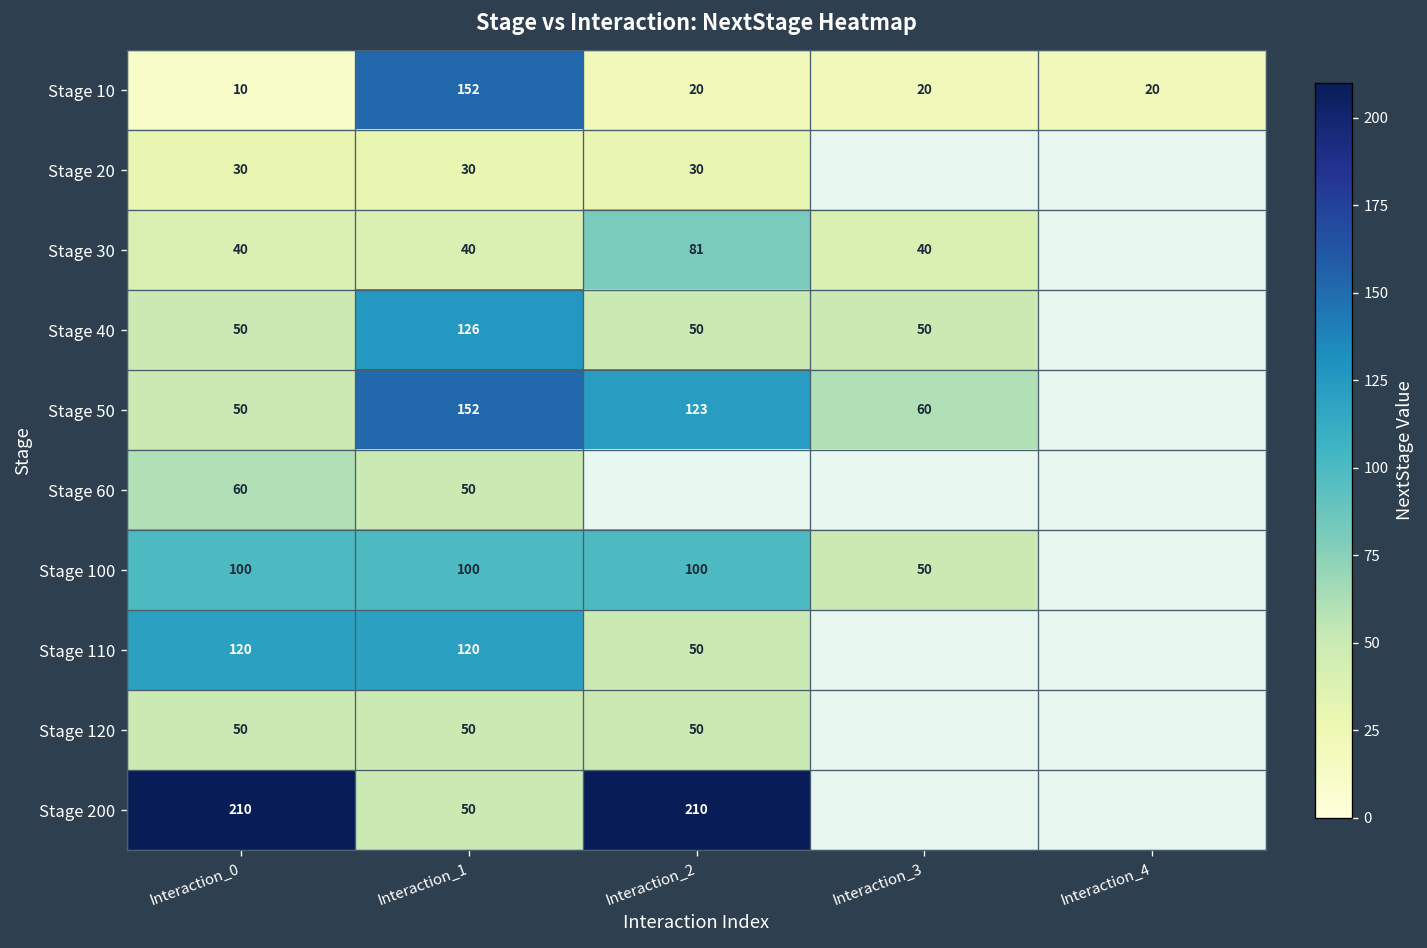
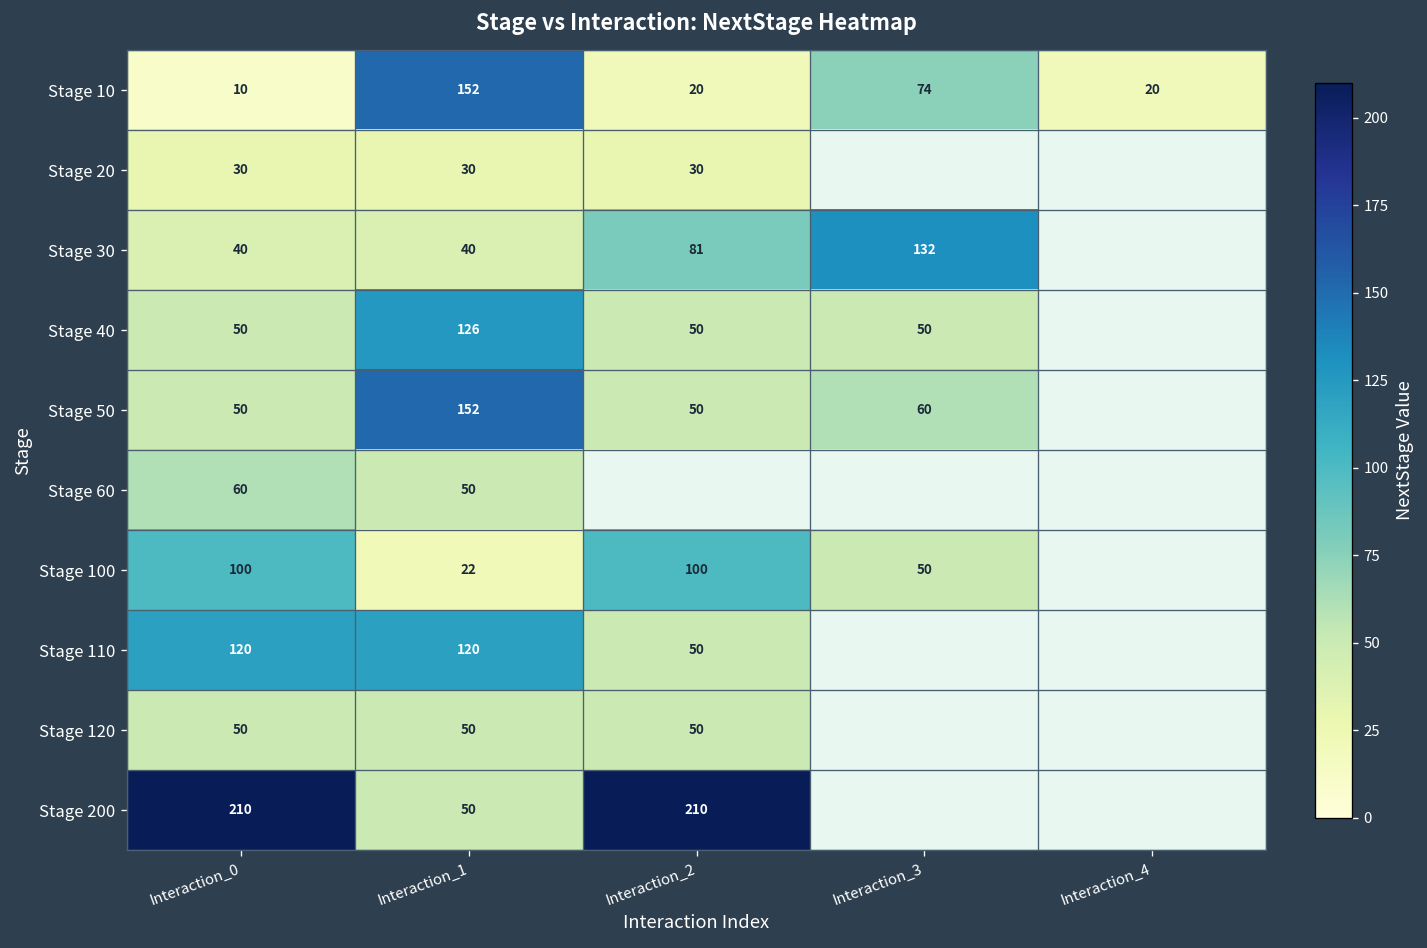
  {
    "Stage 10": {
      "Interaction_0": 10,
      "Interaction_1": 152,
      "Interaction_2": 20,
-     "Interaction_3": 20,
+     "Interaction_3": 74,
      "Interaction_4": 20
    },
    "Stage 20": {
      "Interaction_0": 30,
      "Interaction_1": 30,
      "Interaction_2": 30
    },
    "Stage 30": {
      "Interaction_0": 40,
      "Interaction_1": 40,
      "Interaction_2": 81,
-     "Interaction_3": 40
+     "Interaction_3": 132
    },
    "Stage 40": {
      "Interaction_0": 50,
      "Interaction_1": 126,
      "Interaction_2": 50,
      "Interaction_3": 50
    },
    "Stage 50": {
      "Interaction_0": 50,
      "Interaction_1": 152,
-     "Interaction_2": 123,
+     "Interaction_2": 50,
      "Interaction_3": 60
    },
    "Stage 60": {
      "Interaction_0": 60,
      "Interaction_1": 50
    },
    "Stage 100": {
      "Interaction_0": 100,
-     "Interaction_1": 100,
+     "Interaction_1": 22,
      "Interaction_2": 100,
      "Interaction_3": 50
    },
    "Stage 110": {
      "Interaction_0": 120,
      "Interaction_1": 120,
      "Interaction_2": 50
    },
    "Stage 120": {
      "Interaction_0": 50,
      "Interaction_1": 50,
      "Interaction_2": 50
    },
    "Stage 200": {
      "Interaction_0": 210,
      "Interaction_1": 50,
      "Interaction_2": 210
    }
  }
